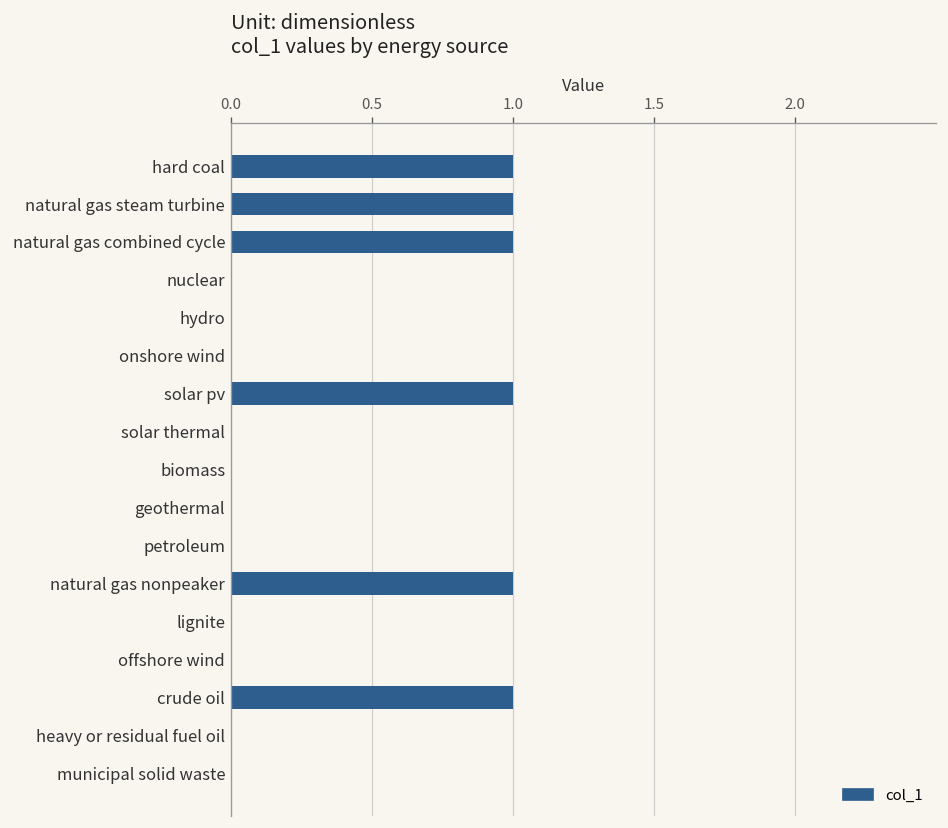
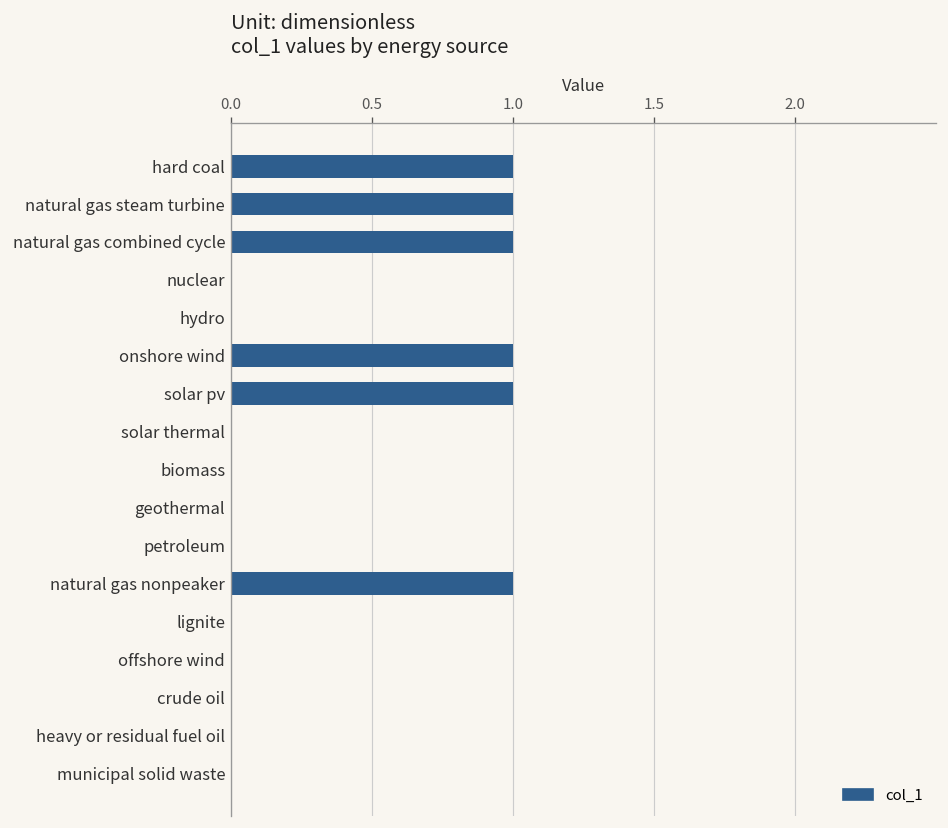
  {
    "hard coal": 1,
    "natural gas steam turbine": 1,
    "natural gas combined cycle": 1,
    "nuclear": 0,
    "hydro": 0,
-   "onshore wind": 0,
+   "onshore wind": 1,
    "solar pv": 1,
    "solar thermal": 0,
    "biomass": 0,
    "geothermal": 0,
    "petroleum": 0,
    "natural gas nonpeaker": 1,
    "lignite": 0,
    "offshore wind": 0,
-   "crude oil": 1,
+   "crude oil": 0,
    "heavy or residual fuel oil": 0,
    "municipal solid waste": 0
  }
